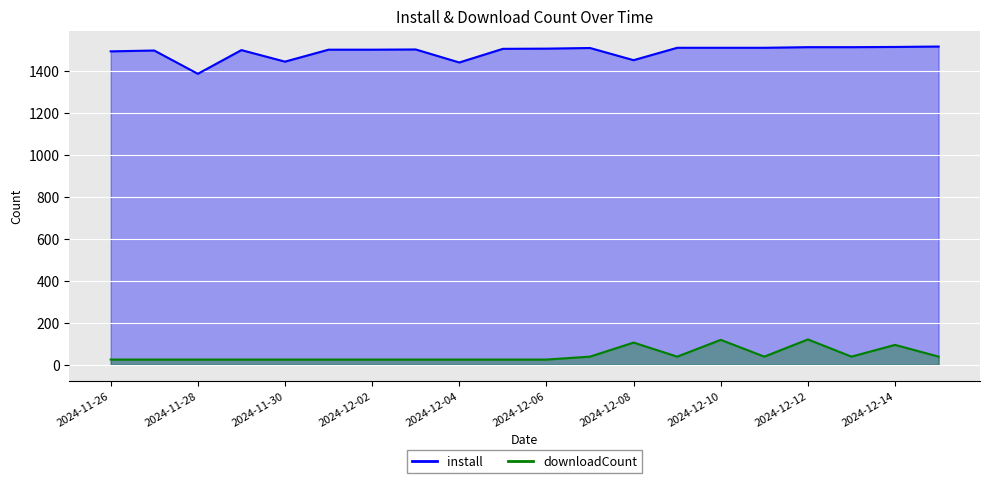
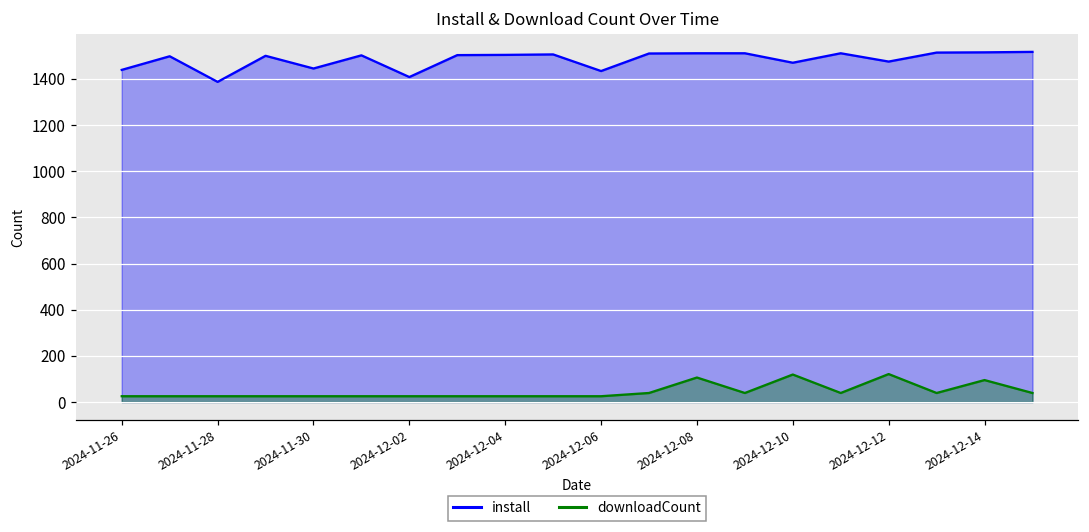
  {
    "install": {
-     "2024-11-26": 1490,
+     "2024-11-26": 1440,
      "2024-11-28": 1390,
      "2024-11-30": 1450,
-     "2024-12-02": 1500,
-     "2024-12-04": 1440,
-     "2024-12-06": 1510,
-     "2024-12-08": 1450,
-     "2024-12-10": 1510,
-     "2024-12-12": 1510,
+     "2024-12-02": 1410,
+     "2024-12-04": 1500,
+     "2024-12-06": 1430,
+     "2024-12-08": 1510,
+     "2024-12-10": 1470,
+     "2024-12-12": 1480,
      "2024-12-14": 1520
    },
    "downloadCount": {
      "2024-11-26": 30,
      "2024-11-28": 30,
      "2024-11-30": 30,
      "2024-12-02": 30,
      "2024-12-04": 30,
      "2024-12-06": 30,
      "2024-12-08": 110,
      "2024-12-10": 120,
      "2024-12-12": 120,
      "2024-12-14": 100
    }
  }
